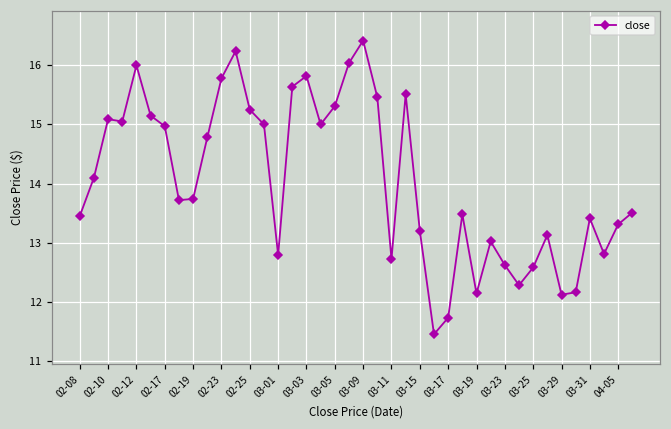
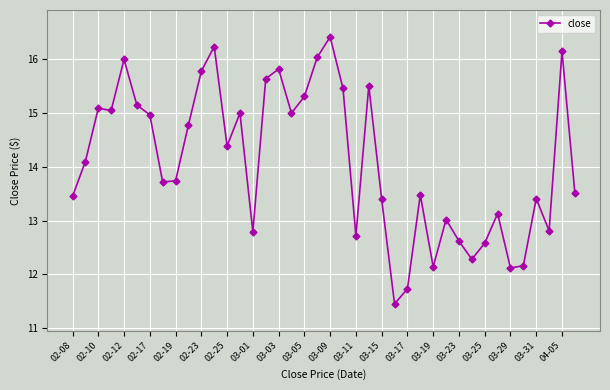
  {
    "02-08": 13.5,
    "02-10": 15.1,
    "02-12": 16.0,
    "02-17": 15.0,
    "02-19": 13.7,
    "02-23": 15.8,
-   "02-25": 15.3,
+   "02-25": 14.4,
    "03-01": 12.8,
    "03-03": 15.8,
    "03-05": 15.3,
    "03-09": 16.4,
    "03-11": 12.7,
-   "03-15": 13.2,
+   "03-15": 13.4,
    "03-17": 11.7,
    "03-19": 12.1,
    "03-23": 12.6,
    "03-25": 12.6,
    "03-29": 12.1,
    "03-31": 13.4,
-   "04-05": 13.3
+   "04-05": 16.2
  }
